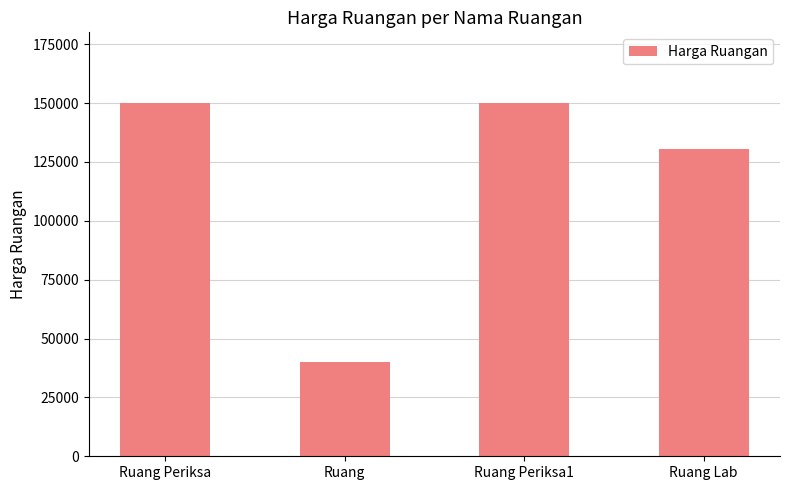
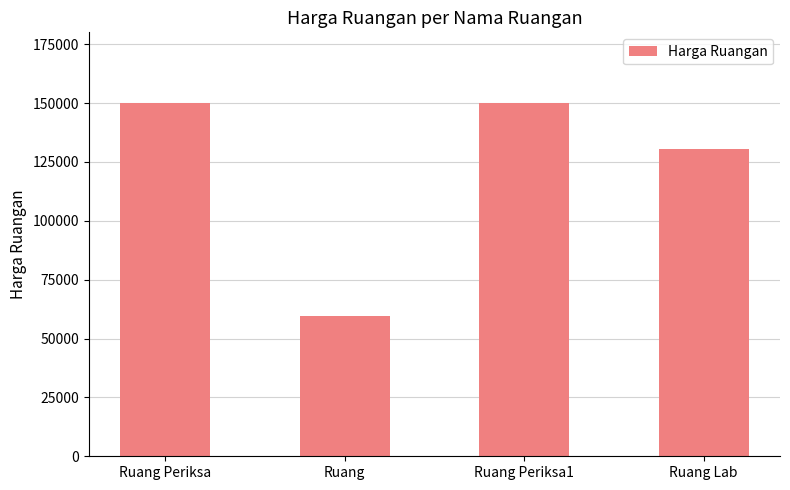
  {
    "Ruang Periksa": 150000,
-   "Ruang": 40000,
+   "Ruang": 59000,
    "Ruang Periksa1": 150000,
    "Ruang Lab": 130000
  }
